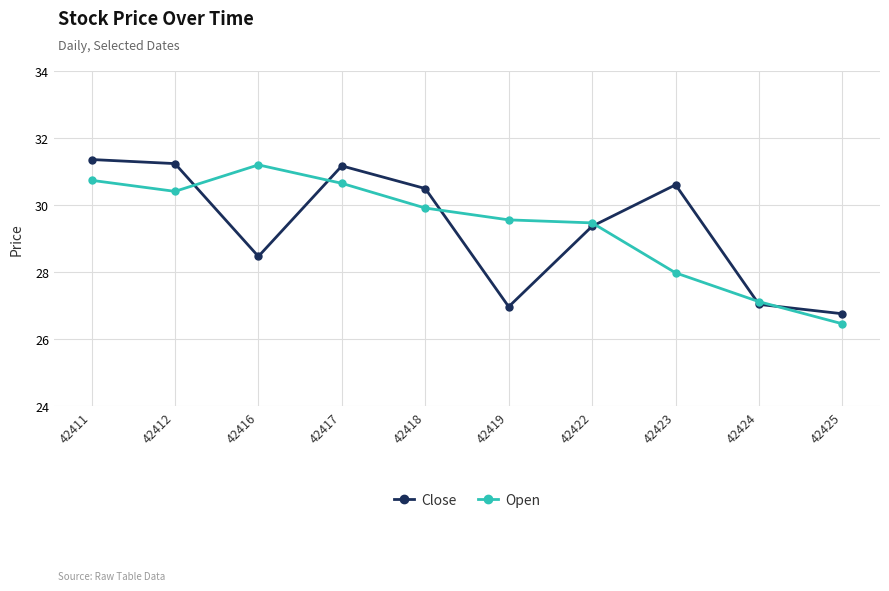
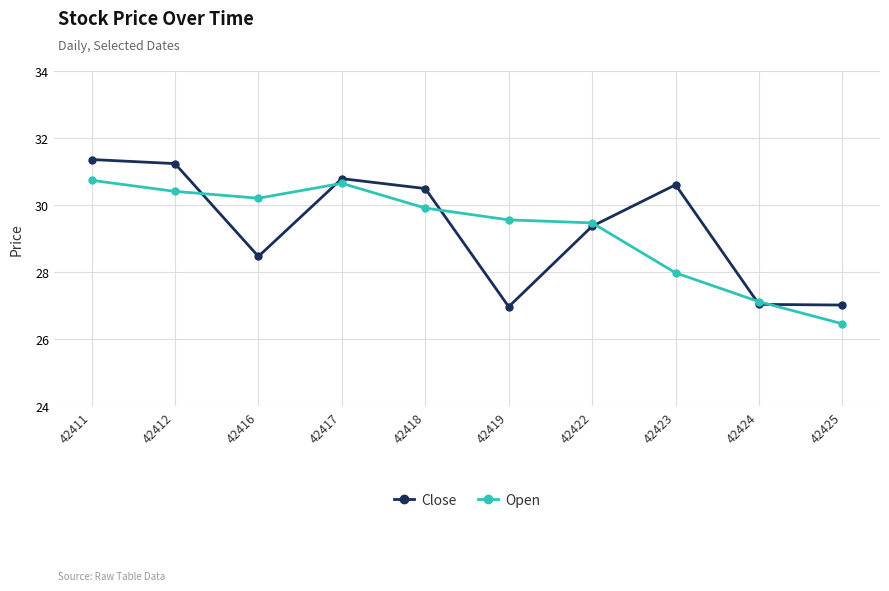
  {
    "Close": {
      "42411": 31.4,
      "42412": 31.2,
      "42416": 28.5,
-     "42417": 31.2,
+     "42417": 30.8,
      "42418": 30.5,
      "42419": 27.0,
      "42422": 29.4,
      "42423": 30.6,
      "42424": 27.0,
-     "42425": 26.8
+     "42425": 27.0
    },
    "Open": {
      "42411": 30.7,
      "42412": 30.4,
-     "42416": 31.2,
+     "42416": 30.2,
      "42417": 30.7,
      "42418": 29.9,
      "42419": 29.6,
      "42422": 29.5,
      "42423": 28.0,
      "42424": 27.1,
      "42425": 26.5
    }
  }
